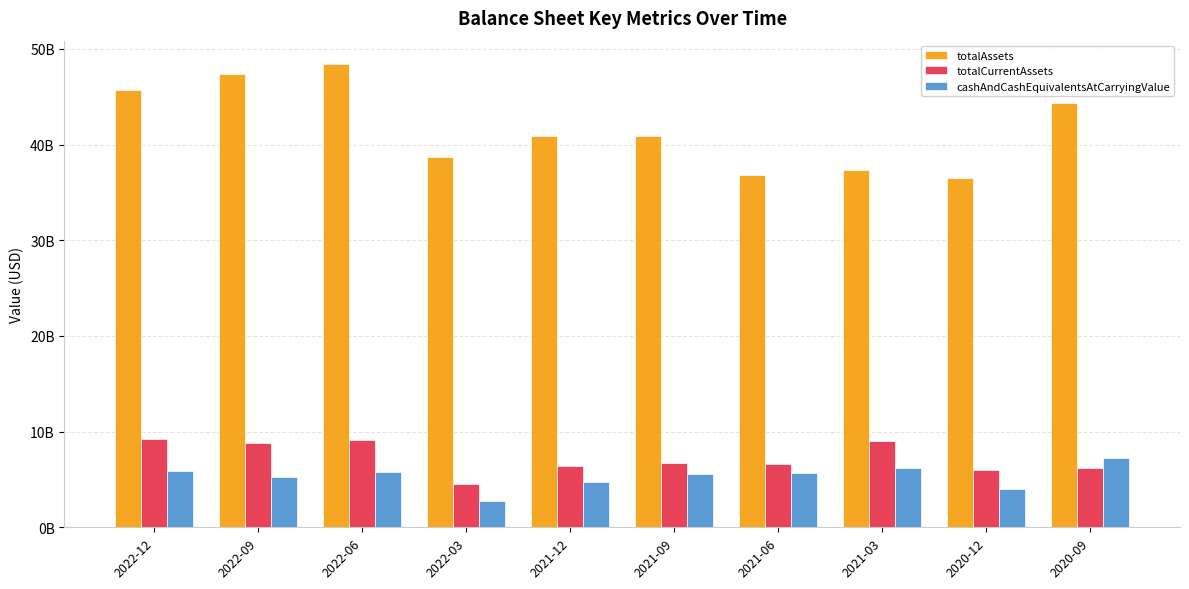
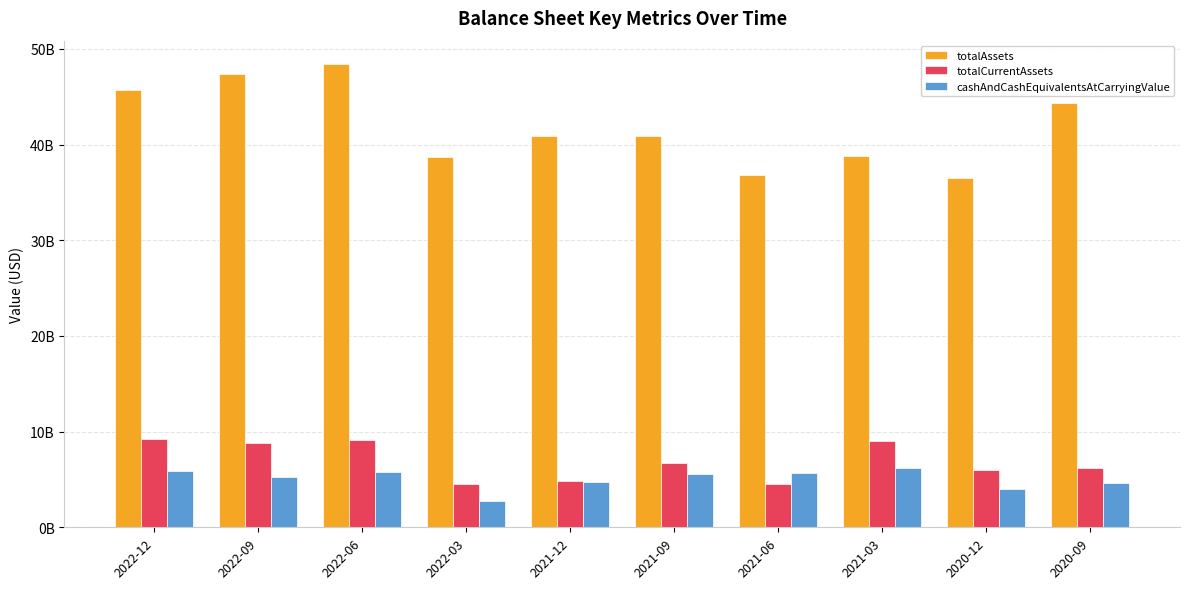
  {
    "totalAssets": {
      "2022-12": 46000000000,
      "2022-09": 47000000000,
      "2022-06": 48000000000,
      "2022-03": 39000000000,
      "2021-12": 41000000000,
      "2021-09": 41000000000,
      "2021-06": 37000000000,
-     "2021-03": 37000000000,
+     "2021-03": 39000000000,
      "2020-12": 36000000000,
      "2020-09": 44000000000
    },
    "totalCurrentAssets": {
      "2022-12": 9000000000,
      "2022-09": 9000000000,
      "2022-06": 9000000000,
      "2022-03": 5000000000,
-     "2021-12": 6000000000,
+     "2021-12": 5000000000,
      "2021-09": 7000000000,
-     "2021-06": 7000000000,
+     "2021-06": 4000000000,
      "2021-03": 9000000000,
      "2020-12": 6000000000,
      "2020-09": 6000000000
    },
    "cashAndCashEquivalentsAtCarryingValue": {
      "2022-12": 6000000000,
      "2022-09": 5000000000,
      "2022-06": 6000000000,
      "2022-03": 3000000000,
      "2021-12": 5000000000,
      "2021-09": 6000000000,
      "2021-06": 6000000000,
      "2021-03": 6000000000,
      "2020-12": 4000000000,
-     "2020-09": 7000000000
+     "2020-09": 5000000000
    }
  }
